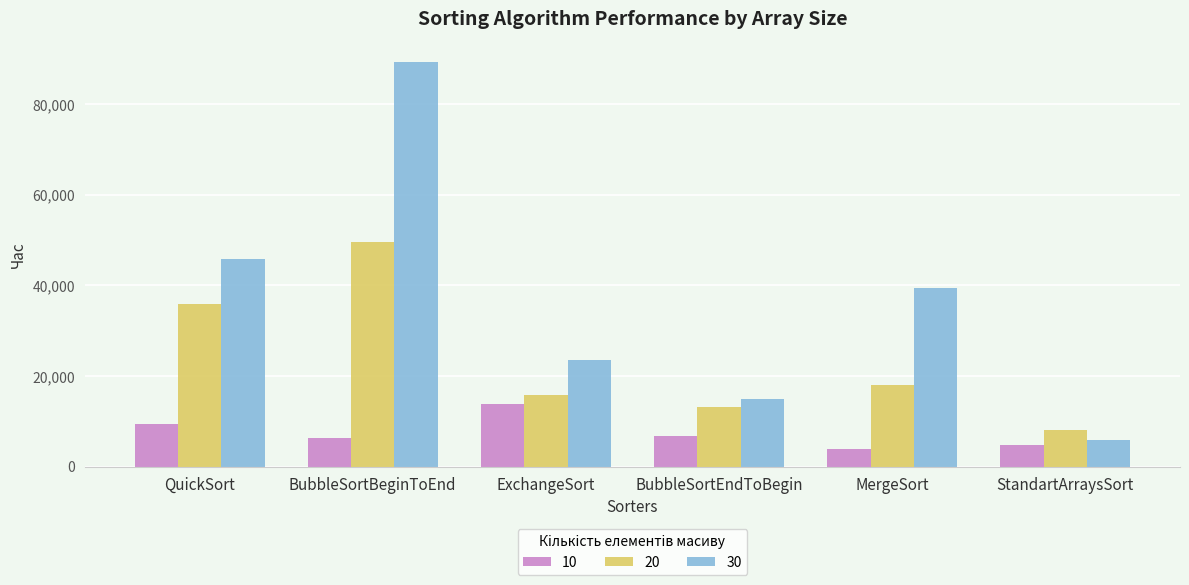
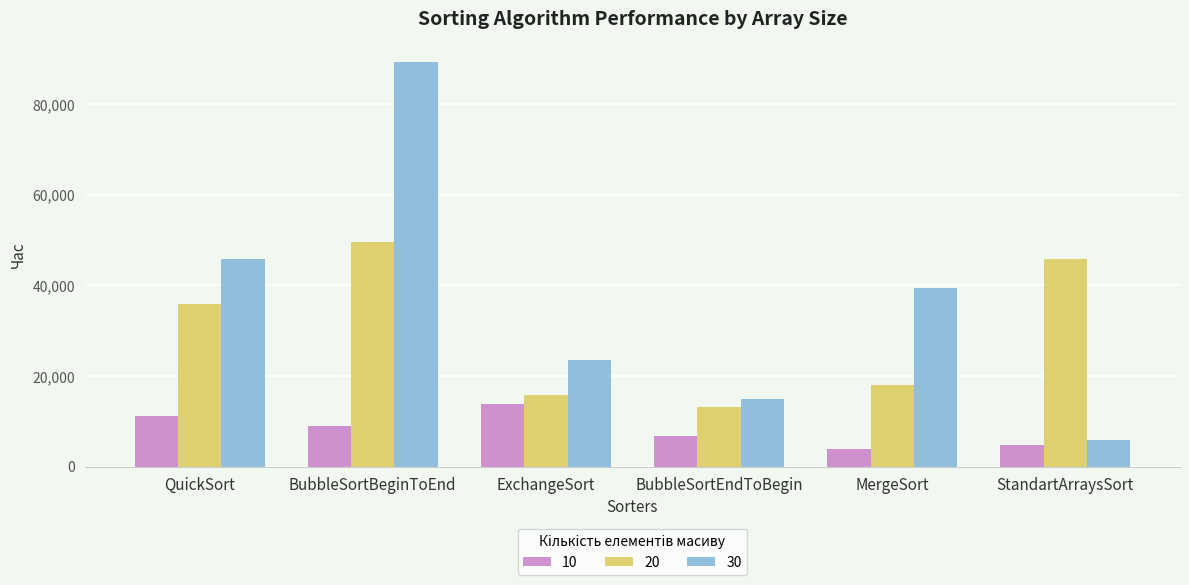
  {
    "10": {
-     "QuickSort": "9,000",
-     "BubbleSortBeginToEnd": "6,000",
+     "QuickSort": "11,000",
+     "BubbleSortBeginToEnd": "9,000",
      "ExchangeSort": "14,000",
      "BubbleSortEndToBegin": "7,000",
      "MergeSort": "4,000",
      "StandartArraysSort": "5,000"
    },
    "20": {
      "QuickSort": "36,000",
      "BubbleSortBeginToEnd": "50,000",
      "ExchangeSort": "16,000",
      "BubbleSortEndToBegin": "13,000",
      "MergeSort": "18,000",
-     "StandartArraysSort": "8,000"
+     "StandartArraysSort": "46,000"
    },
    "30": {
      "QuickSort": "46,000",
      "BubbleSortBeginToEnd": "89,000",
      "ExchangeSort": "24,000",
      "BubbleSortEndToBegin": "15,000",
      "MergeSort": "39,000",
      "StandartArraysSort": "6,000"
    }
  }
